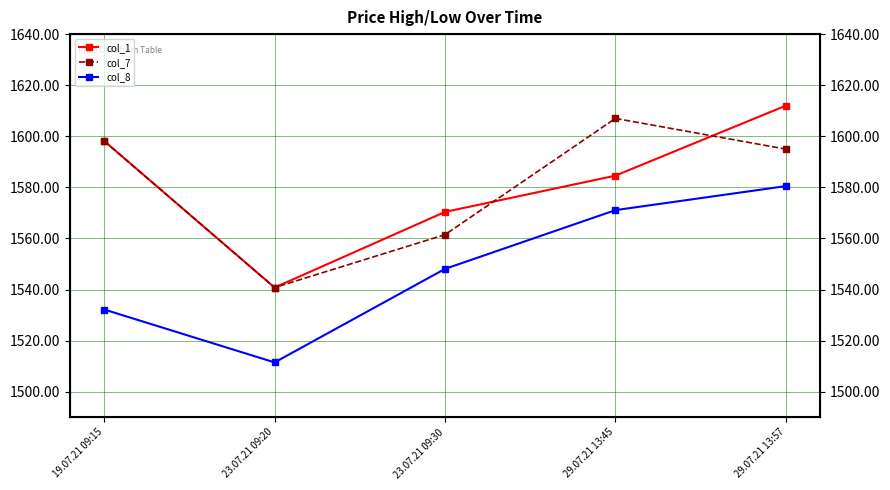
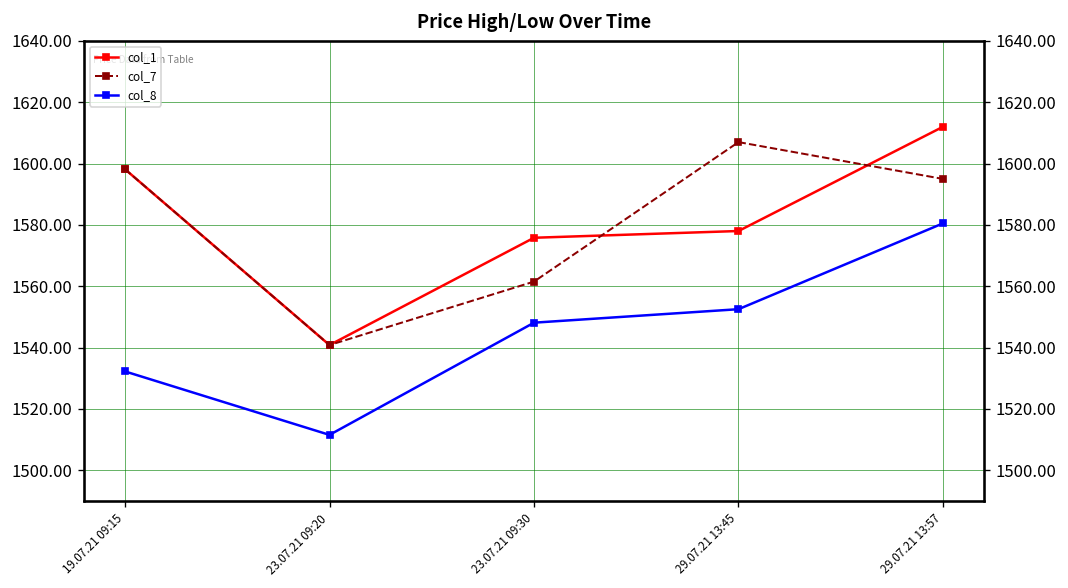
  {
    "col_1": {
-     "23.07.21 09:30": 1570,
-     "29.07.21 13:45": 1585,
+     "23.07.21 09:30": 1576,
+     "29.07.21 13:45": 1578,
      "29.07.21 13:57": 1612
    },
    "col_7": {
      "23.07.21 09:30": 1562,
      "29.07.21 13:45": 1607,
      "29.07.21 13:57": 1595
    },
    "col_8": {
      "19.07.21 09:15": 1532,
      "23.07.21 09:20": 1512,
      "23.07.21 09:30": 1548,
-     "29.07.21 13:45": 1571,
+     "29.07.21 13:45": 1553,
      "29.07.21 13:57": 1581
    }
  }
